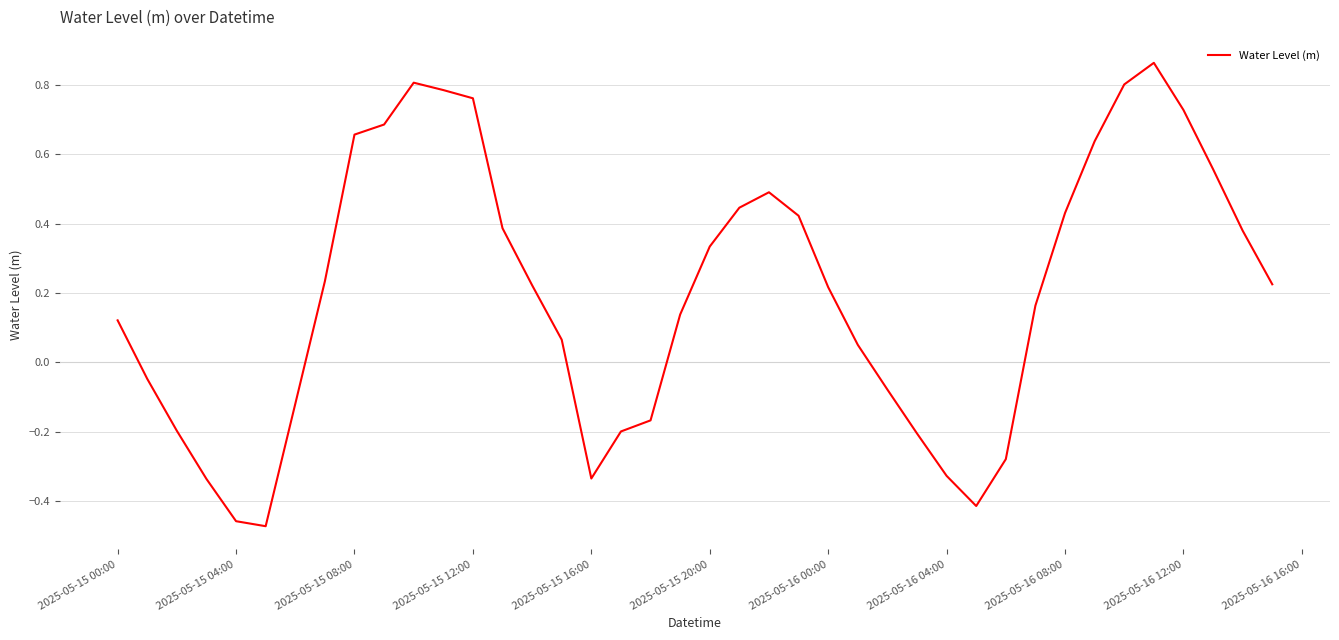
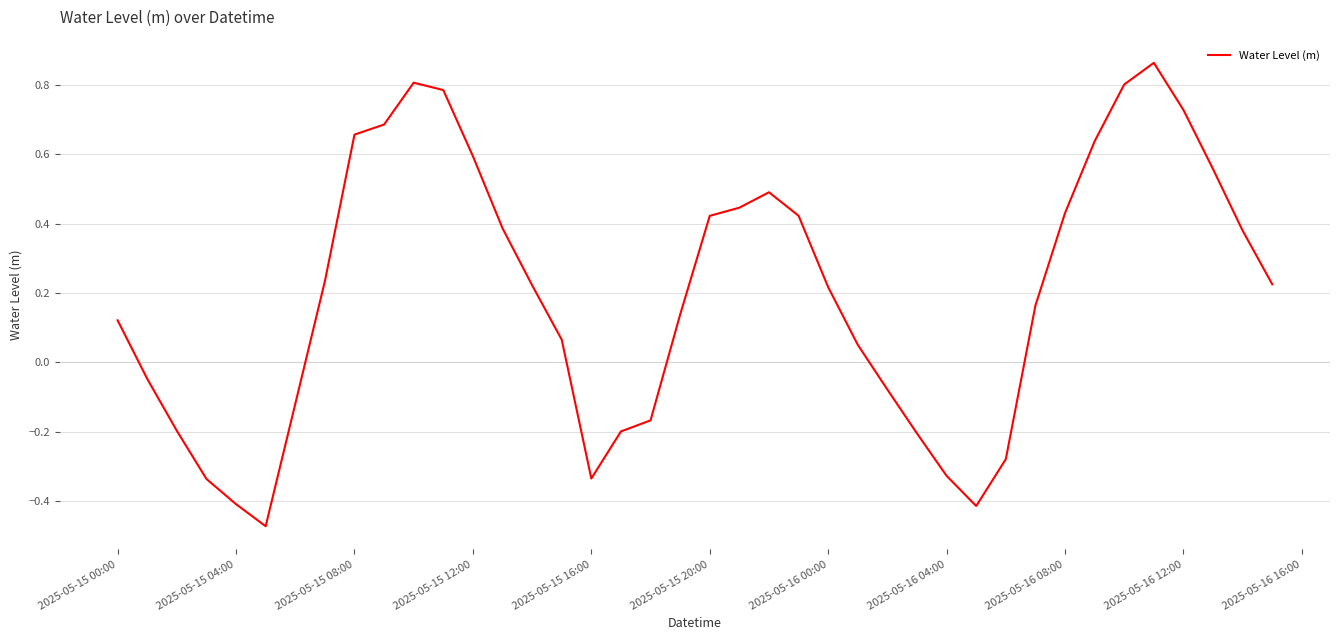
  {
    "2025-05-15 00:00": 0.12,
-   "2025-05-15 04:00": -0.46,
+   "2025-05-15 04:00": -0.41,
    "2025-05-15 08:00": 0.66,
-   "2025-05-15 12:00": 0.76,
+   "2025-05-15 12:00": 0.59,
    "2025-05-15 16:00": -0.33,
-   "2025-05-15 20:00": 0.33,
+   "2025-05-15 20:00": 0.42,
    "2025-05-16 00:00": 0.22,
    "2025-05-16 04:00": -0.33,
    "2025-05-16 08:00": 0.43,
    "2025-05-16 12:00": 0.73
  }
